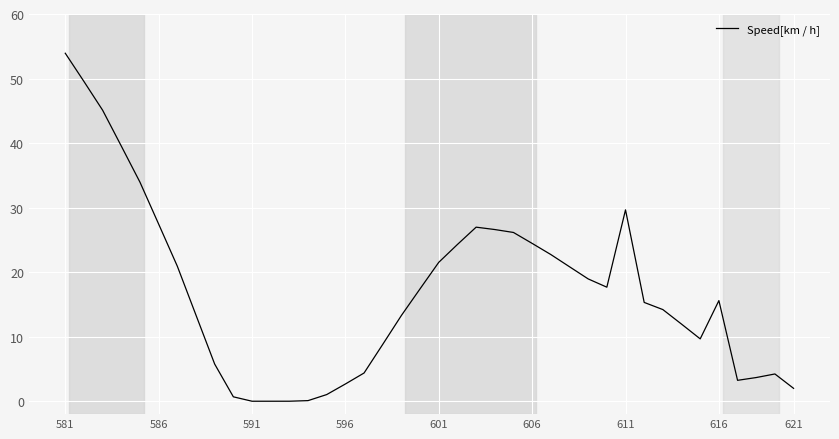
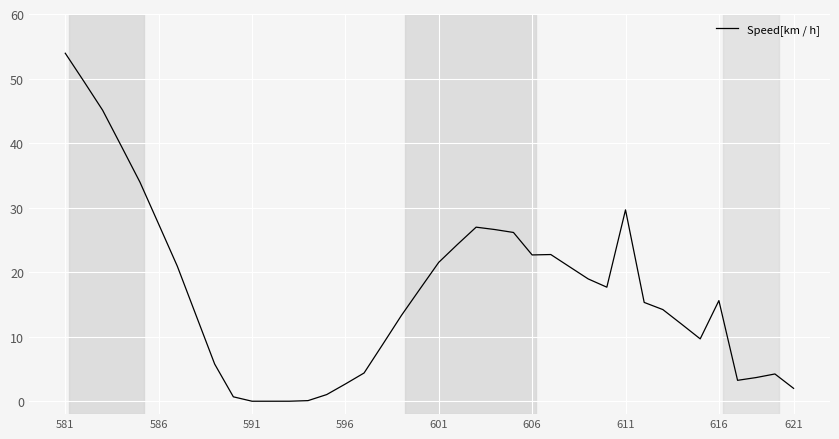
  {
    "581": 54,
    "586": 27,
    "591": 0,
    "596": 3,
    "601": 22,
-   "606": 24,
+   "606": 23,
    "611": 30,
    "616": 16,
    "621": 2
  }
